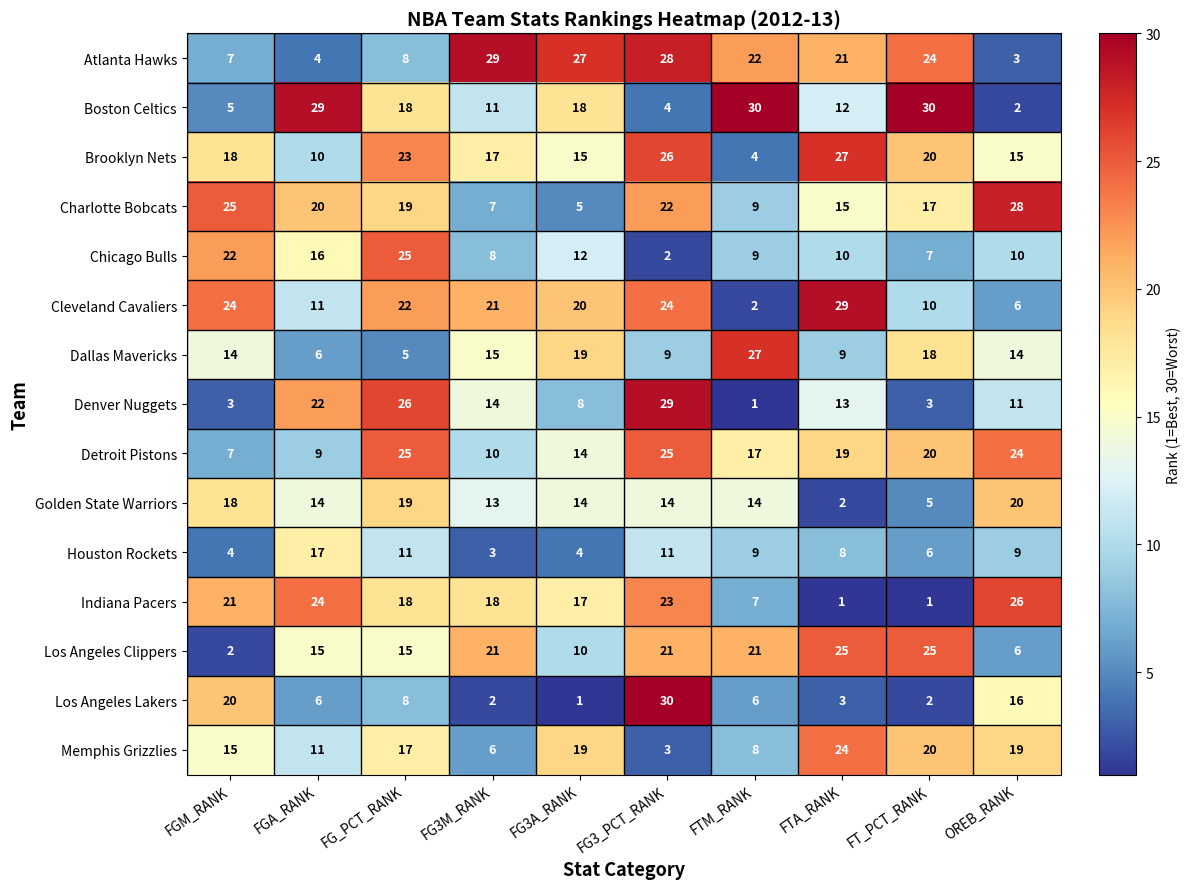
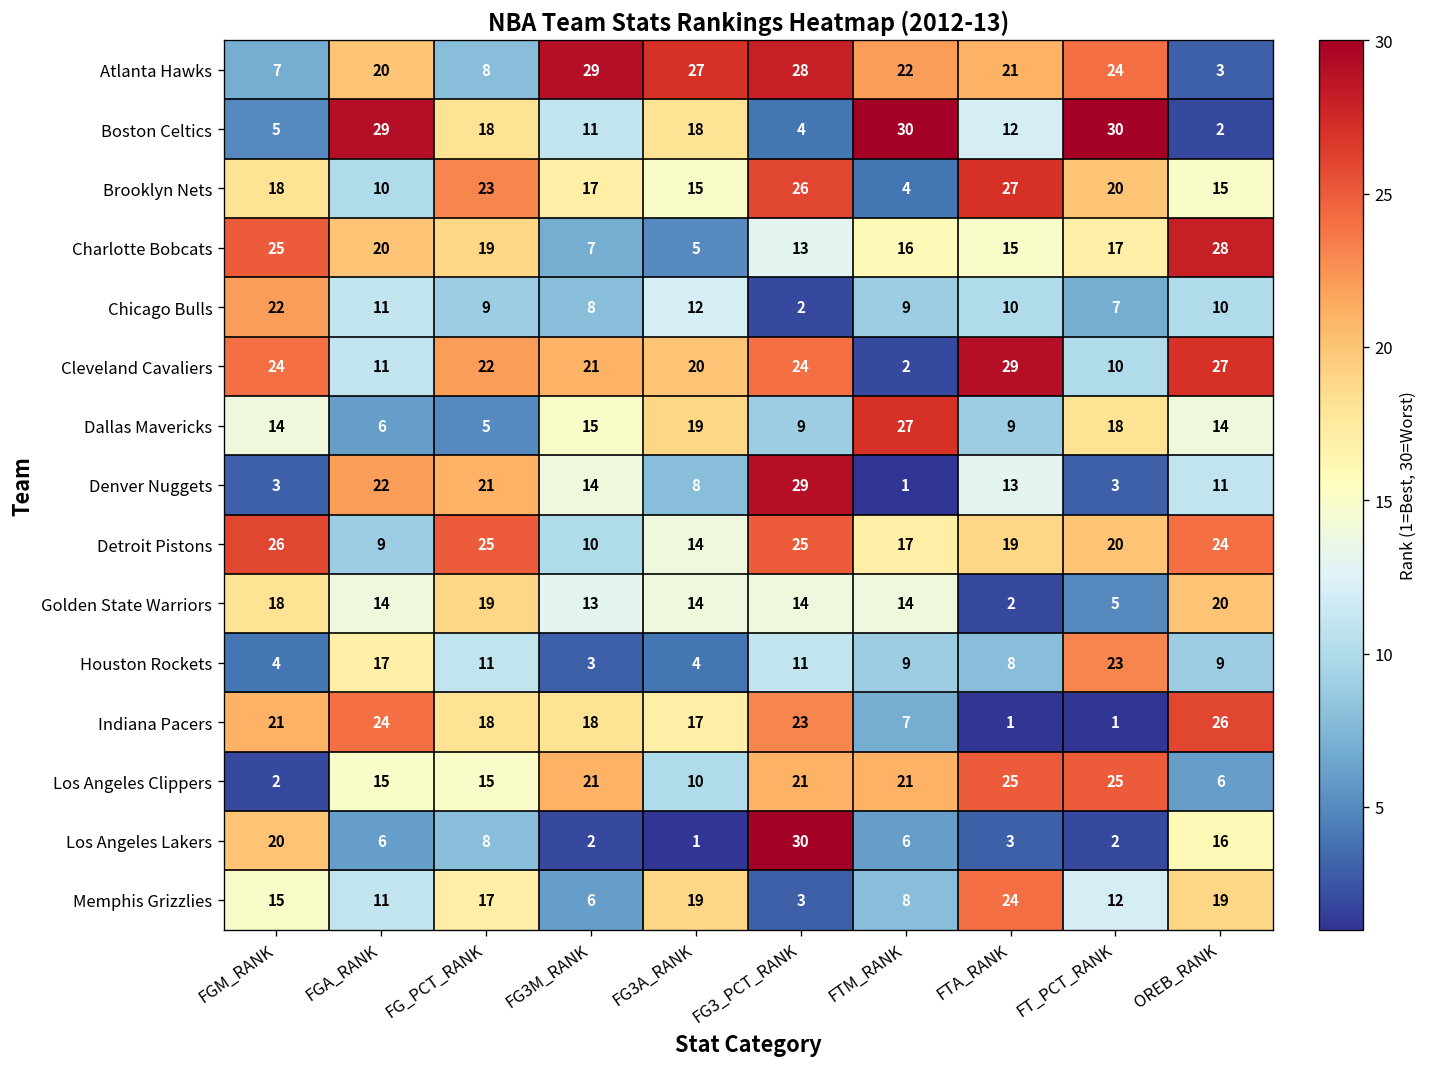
  {
    "Atlanta Hawks": {
      "FGM_RANK": 7,
-     "FGA_RANK": 4,
+     "FGA_RANK": 20,
      "FG_PCT_RANK": 8,
      "FG3M_RANK": 29,
      "FG3A_RANK": 27,
      "FG3_PCT_RANK": 28,
      "FTM_RANK": 22,
      "FTA_RANK": 21,
      "FT_PCT_RANK": 24,
      "OREB_RANK": 3
    },
    "Boston Celtics": {
      "FGM_RANK": 5,
      "FGA_RANK": 29,
      "FG_PCT_RANK": 18,
      "FG3M_RANK": 11,
      "FG3A_RANK": 18,
      "FG3_PCT_RANK": 4,
      "FTM_RANK": 30,
      "FTA_RANK": 12,
      "FT_PCT_RANK": 30,
      "OREB_RANK": 2
    },
    "Brooklyn Nets": {
      "FGM_RANK": 18,
      "FGA_RANK": 10,
      "FG_PCT_RANK": 23,
      "FG3M_RANK": 17,
      "FG3A_RANK": 15,
      "FG3_PCT_RANK": 26,
      "FTM_RANK": 4,
      "FTA_RANK": 27,
      "FT_PCT_RANK": 20,
      "OREB_RANK": 15
    },
    "Charlotte Bobcats": {
      "FGM_RANK": 25,
      "FGA_RANK": 20,
      "FG_PCT_RANK": 19,
      "FG3M_RANK": 7,
      "FG3A_RANK": 5,
-     "FG3_PCT_RANK": 22,
-     "FTM_RANK": 9,
+     "FG3_PCT_RANK": 13,
+     "FTM_RANK": 16,
      "FTA_RANK": 15,
      "FT_PCT_RANK": 17,
      "OREB_RANK": 28
    },
    "Chicago Bulls": {
      "FGM_RANK": 22,
-     "FGA_RANK": 16,
-     "FG_PCT_RANK": 25,
+     "FGA_RANK": 11,
+     "FG_PCT_RANK": 9,
      "FG3M_RANK": 8,
      "FG3A_RANK": 12,
      "FG3_PCT_RANK": 2,
      "FTM_RANK": 9,
      "FTA_RANK": 10,
      "FT_PCT_RANK": 7,
      "OREB_RANK": 10
    },
    "Cleveland Cavaliers": {
      "FGM_RANK": 24,
      "FGA_RANK": 11,
      "FG_PCT_RANK": 22,
      "FG3M_RANK": 21,
      "FG3A_RANK": 20,
      "FG3_PCT_RANK": 24,
      "FTM_RANK": 2,
      "FTA_RANK": 29,
      "FT_PCT_RANK": 10,
-     "OREB_RANK": 6
+     "OREB_RANK": 27
    },
    "Dallas Mavericks": {
      "FGM_RANK": 14,
      "FGA_RANK": 6,
      "FG_PCT_RANK": 5,
      "FG3M_RANK": 15,
      "FG3A_RANK": 19,
      "FG3_PCT_RANK": 9,
      "FTM_RANK": 27,
      "FTA_RANK": 9,
      "FT_PCT_RANK": 18,
      "OREB_RANK": 14
    },
    "Denver Nuggets": {
      "FGM_RANK": 3,
      "FGA_RANK": 22,
-     "FG_PCT_RANK": 26,
+     "FG_PCT_RANK": 21,
      "FG3M_RANK": 14,
      "FG3A_RANK": 8,
      "FG3_PCT_RANK": 29,
      "FTM_RANK": 1,
      "FTA_RANK": 13,
      "FT_PCT_RANK": 3,
      "OREB_RANK": 11
    },
    "Detroit Pistons": {
-     "FGM_RANK": 7,
+     "FGM_RANK": 26,
      "FGA_RANK": 9,
      "FG_PCT_RANK": 25,
      "FG3M_RANK": 10,
      "FG3A_RANK": 14,
      "FG3_PCT_RANK": 25,
      "FTM_RANK": 17,
      "FTA_RANK": 19,
      "FT_PCT_RANK": 20,
      "OREB_RANK": 24
    },
    "Golden State Warriors": {
      "FGM_RANK": 18,
      "FGA_RANK": 14,
      "FG_PCT_RANK": 19,
      "FG3M_RANK": 13,
      "FG3A_RANK": 14,
      "FG3_PCT_RANK": 14,
      "FTM_RANK": 14,
      "FTA_RANK": 2,
      "FT_PCT_RANK": 5,
      "OREB_RANK": 20
    },
    "Houston Rockets": {
      "FGM_RANK": 4,
      "FGA_RANK": 17,
      "FG_PCT_RANK": 11,
      "FG3M_RANK": 3,
      "FG3A_RANK": 4,
      "FG3_PCT_RANK": 11,
      "FTM_RANK": 9,
      "FTA_RANK": 8,
-     "FT_PCT_RANK": 6,
+     "FT_PCT_RANK": 23,
      "OREB_RANK": 9
    },
    "Indiana Pacers": {
      "FGM_RANK": 21,
      "FGA_RANK": 24,
      "FG_PCT_RANK": 18,
      "FG3M_RANK": 18,
      "FG3A_RANK": 17,
      "FG3_PCT_RANK": 23,
      "FTM_RANK": 7,
      "FTA_RANK": 1,
      "FT_PCT_RANK": 1,
      "OREB_RANK": 26
    },
    "Los Angeles Clippers": {
      "FGM_RANK": 2,
      "FGA_RANK": 15,
      "FG_PCT_RANK": 15,
      "FG3M_RANK": 21,
      "FG3A_RANK": 10,
      "FG3_PCT_RANK": 21,
      "FTM_RANK": 21,
      "FTA_RANK": 25,
      "FT_PCT_RANK": 25,
      "OREB_RANK": 6
    },
    "Los Angeles Lakers": {
      "FGM_RANK": 20,
      "FGA_RANK": 6,
      "FG_PCT_RANK": 8,
      "FG3M_RANK": 2,
      "FG3A_RANK": 1,
      "FG3_PCT_RANK": 30,
      "FTM_RANK": 6,
      "FTA_RANK": 3,
      "FT_PCT_RANK": 2,
      "OREB_RANK": 16
    },
    "Memphis Grizzlies": {
      "FGM_RANK": 15,
      "FGA_RANK": 11,
      "FG_PCT_RANK": 17,
      "FG3M_RANK": 6,
      "FG3A_RANK": 19,
      "FG3_PCT_RANK": 3,
      "FTM_RANK": 8,
      "FTA_RANK": 24,
-     "FT_PCT_RANK": 20,
+     "FT_PCT_RANK": 12,
      "OREB_RANK": 19
    }
  }
